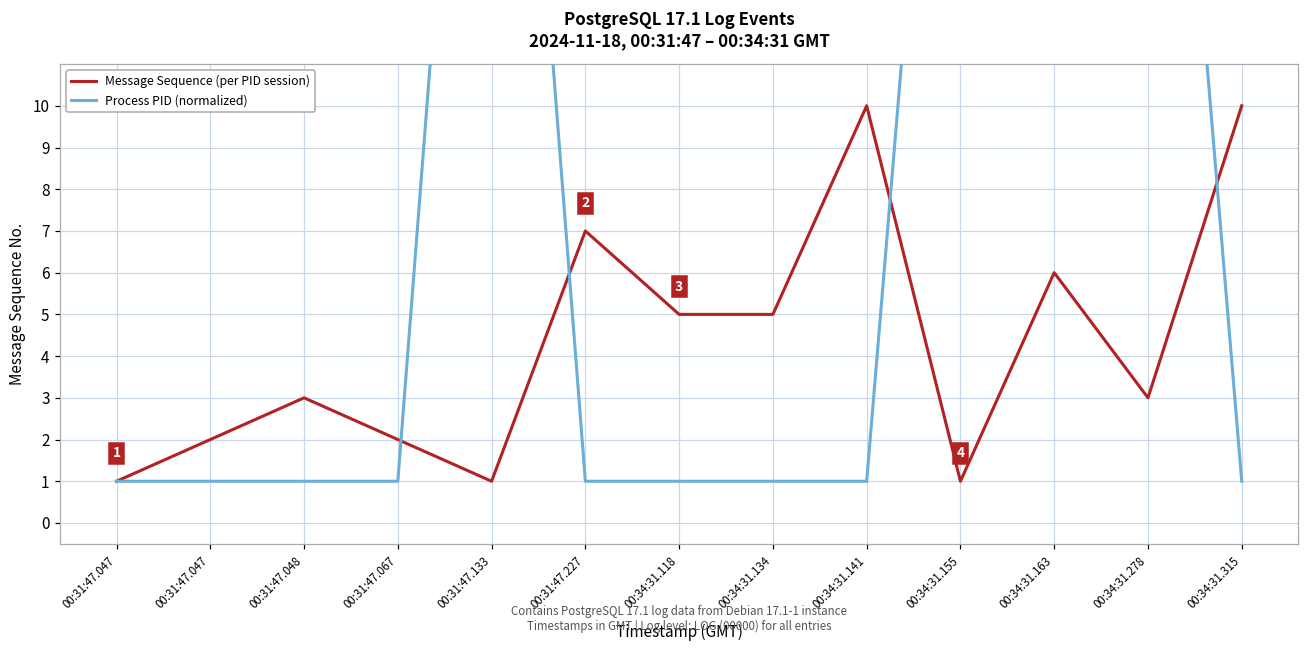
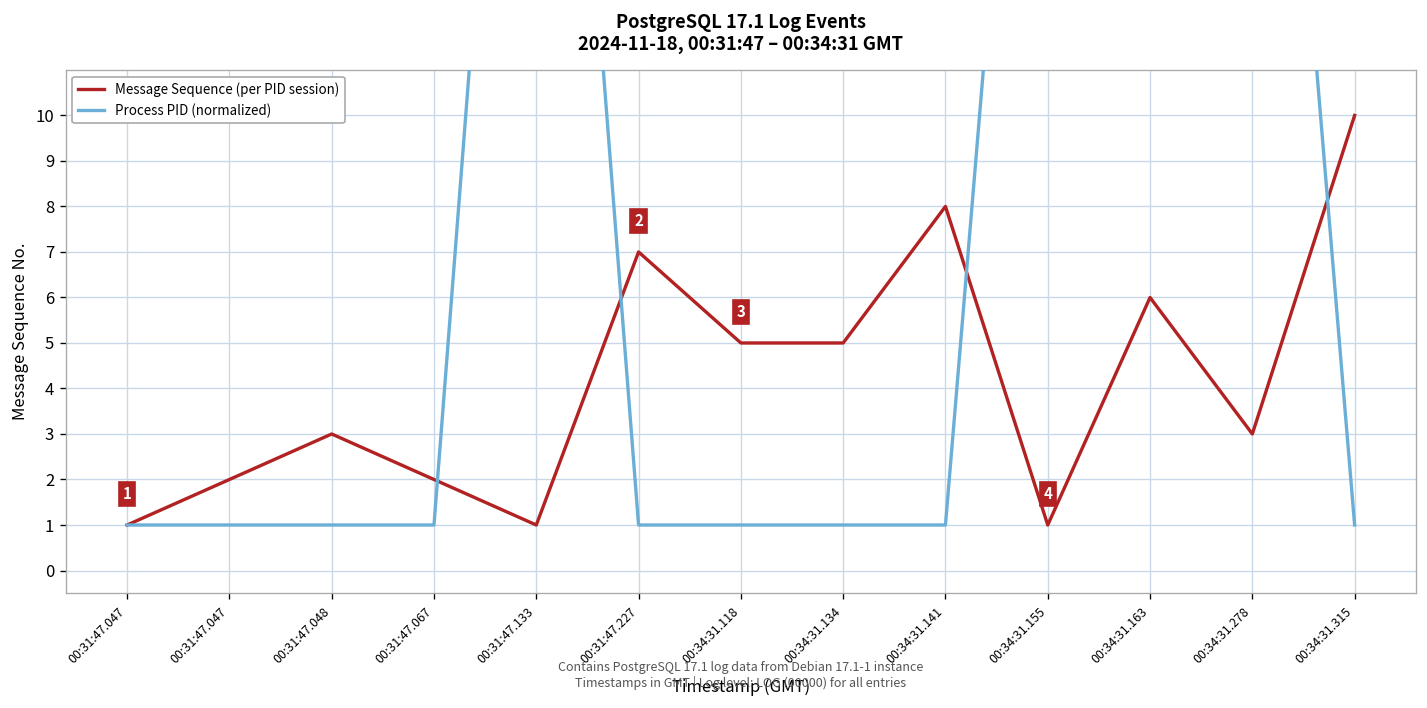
  {
    "Message Sequence (per PID session)": {
      "00:31:47.048": 3,
      "00:31:47.067": 2,
      "00:31:47.133": 1,
      "00:34:31.134": 5,
-     "00:34:31.141": 10,
+     "00:34:31.141": 8,
      "00:34:31.163": 6,
      "00:34:31.278": 3,
      "00:34:31.315": 10
    },
    "Process PID (normalized)": {
      "00:31:47.048": 1,
      "00:31:47.067": 1,
      "00:31:47.227": 1,
      "00:34:31.118": 1,
      "00:34:31.134": 1,
      "00:34:31.141": 1,
      "00:34:31.315": 1
    }
  }
